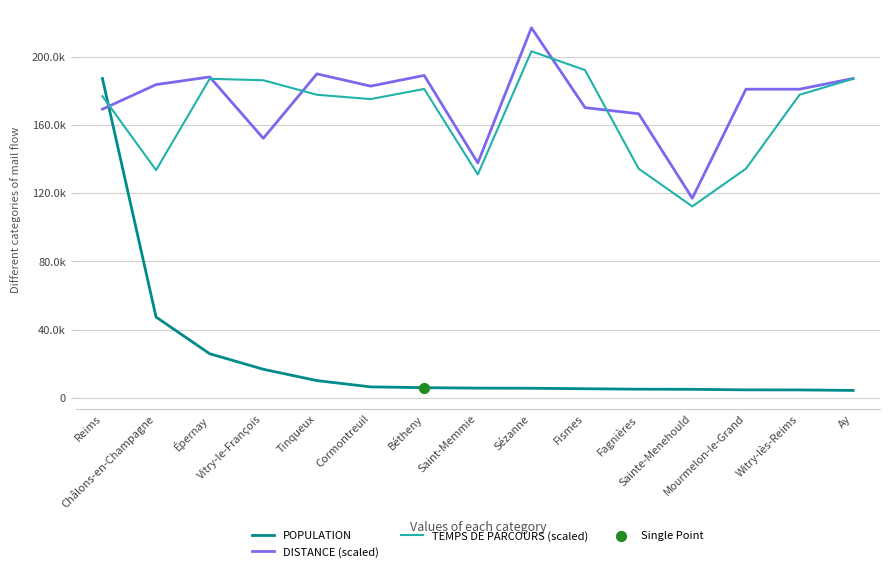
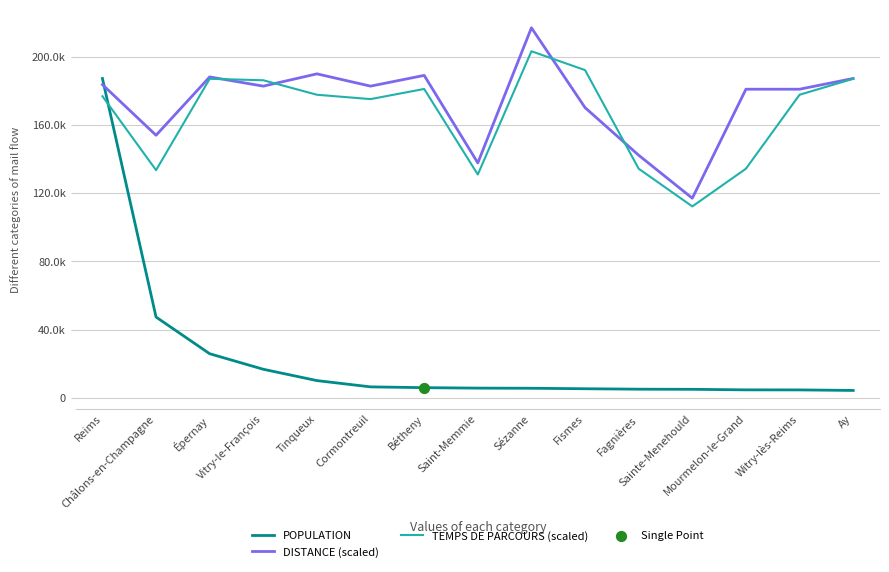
  {
    "DISTANCE (scaled)": {
-     "Reims": 169000,
-     "Châlons-en-Champagne": 184000,
-     "Vitry-le-François": 152000,
+     "Reims": 184000,
+     "Châlons-en-Champagne": 154000,
+     "Vitry-le-François": 183000,
      "Tinqueux": 190000,
      "Cormontreuil": 183000,
      "Bétheny": 189000,
      "Saint-Memmie": 138000,
      "Sézanne": 217000,
      "Fismes": 170000,
-     "Fagnières": 167000,
+     "Fagnières": 142000,
      "Sainte-Menehould": 117000,
      "Mourmelon-le-Grand": 181000,
      "Witry-lès-Reims": 181000
    }
  }
